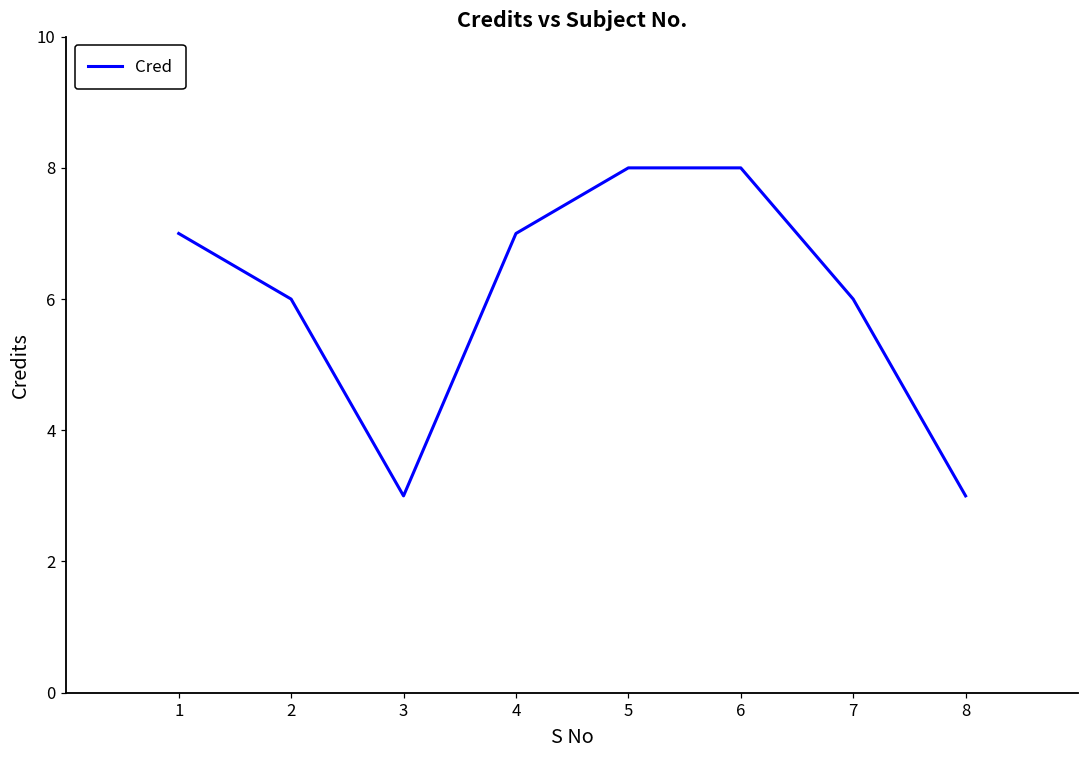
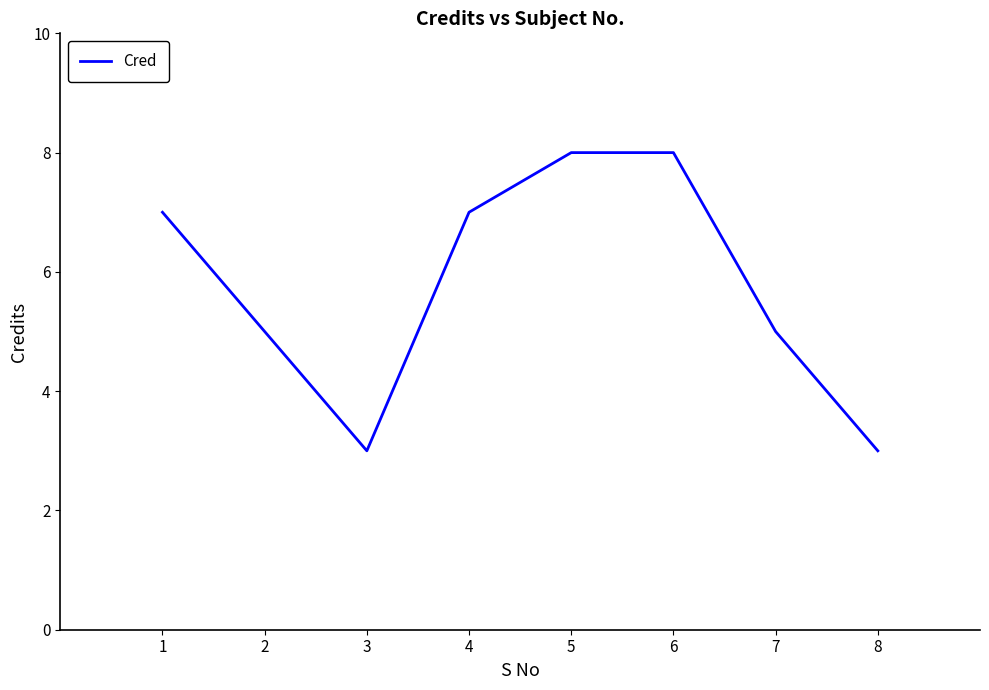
  {
    "1": 7,
-   "2": 6,
+   "2": 5,
    "3": 3,
    "4": 7,
    "5": 8,
    "6": 8,
-   "7": 6,
+   "7": 5,
    "8": 3
  }
